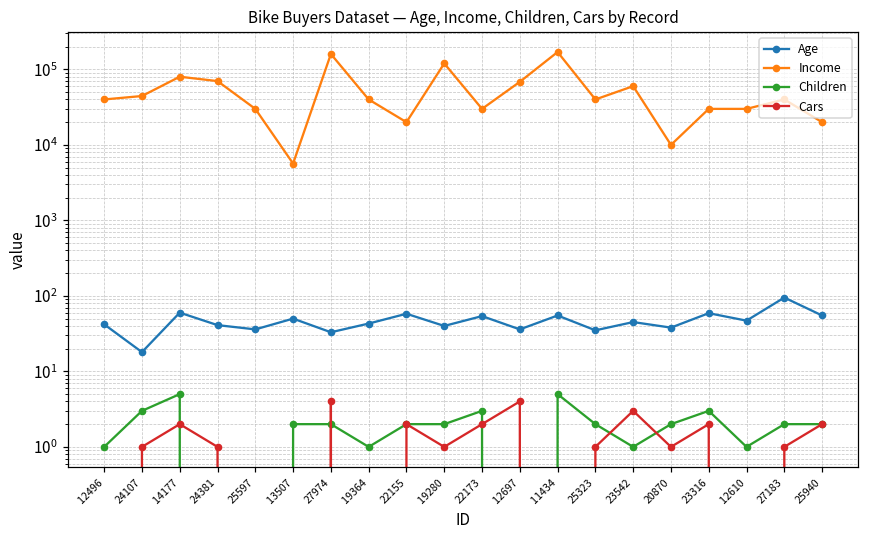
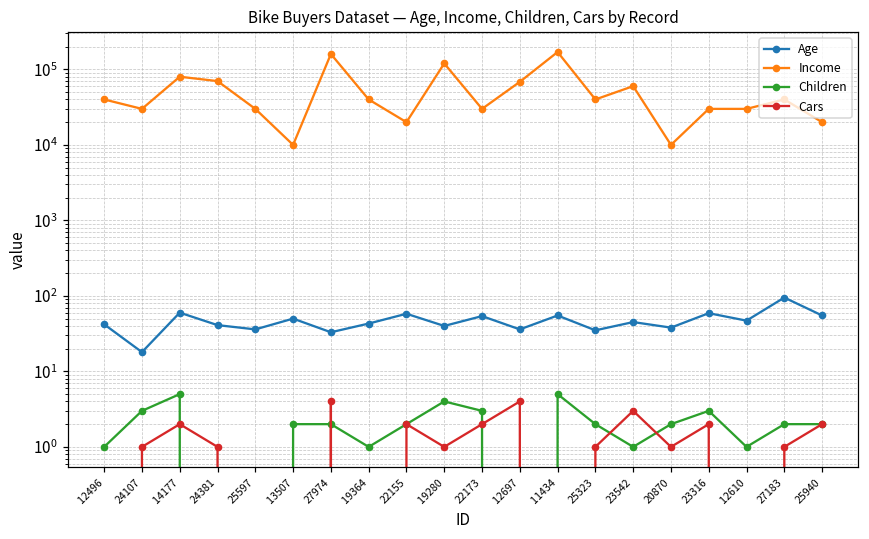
  {
    "Age": {
      "12496": 40,
      "24107": 18,
      "14177": 60,
      "24381": 40,
      "25597": 40,
      "13507": 50,
      "27974": 30,
      "19364": 40,
      "22155": 60,
      "19280": 40,
      "22173": 50,
      "12697": 40,
      "11434": 60,
      "25323": 40,
      "23542": 50,
      "20870": 40,
      "23316": 60,
      "12610": 50,
      "27183": 100,
      "25940": 60
    },
    "Income": {
      "12496": 40000,
-     "24107": 40000,
+     "24107": 30000,
      "14177": 80000,
      "24381": 70000,
      "25597": 30000,
-     "13507": 6000,
+     "13507": 10000,
      "27974": 160000,
      "19364": 40000,
      "22155": 20000,
      "19280": 120000,
      "22173": 30000,
      "12697": 70000,
      "11434": 170000,
      "25323": 40000,
      "23542": 60000,
      "20870": 10000,
      "23316": 30000,
      "12610": 30000,
      "25940": 20000
    },
    "Children": {
      "12496": 1,
      "24107": 3,
      "14177": 5,
      "13507": 2,
      "27974": 2,
      "19364": 1,
-     "19280": 2,
+     "19280": 4,
      "22173": 3,
      "11434": 5,
      "25323": 2,
      "23542": 1,
      "20870": 2,
      "23316": 3,
      "12610": 1,
      "27183": 2
    },
    "Cars": {
      "24107": 1,
      "14177": 2,
      "24381": 1,
      "27974": 4,
      "19280": 1,
      "22173": 2,
      "12697": 4,
      "25323": 1,
      "23542": 3,
      "20870": 1,
      "23316": 2,
      "27183": 1
    }
  }
